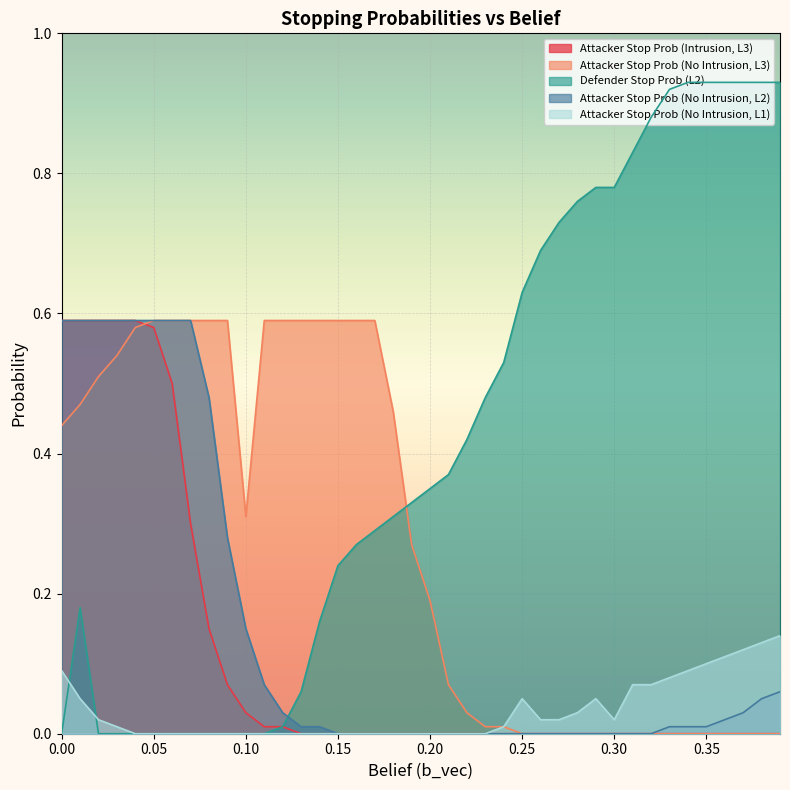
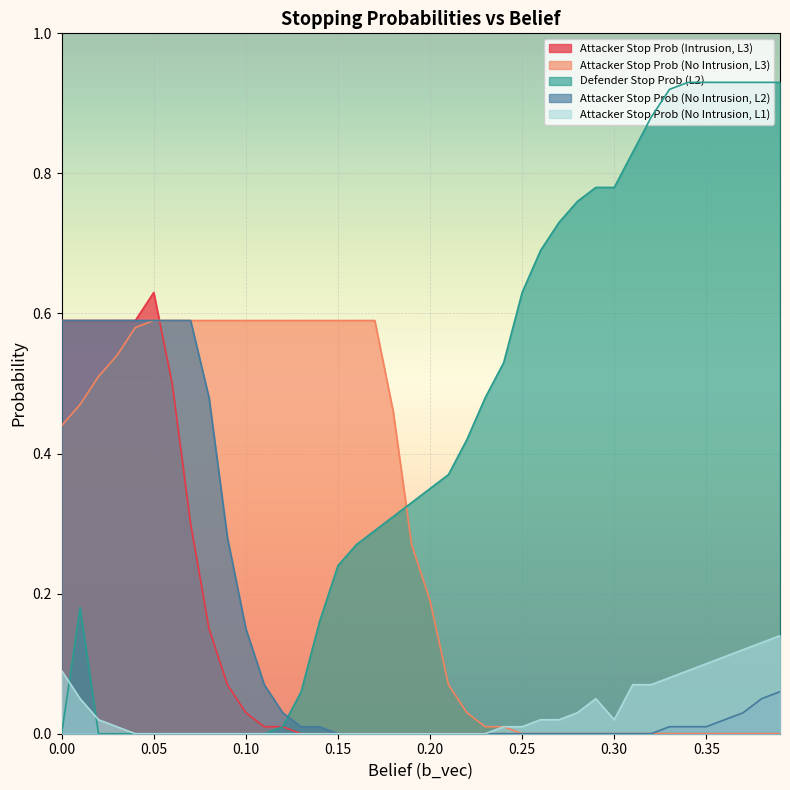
  {
    "Attacker Stop Prob (Intrusion, L3)": {
-     "0.05": 0.58,
+     "0.05": 0.63,
      "0.10": 0.03
    },
    "Attacker Stop Prob (No Intrusion, L3)": {
      "0.00": 0.44,
-     "0.10": 0.31,
+     "0.10": 0.59,
      "0.15": 0.59,
      "0.20": 0.19
    },
    "Attacker Stop Prob (No Intrusion, L1)": {
      "0.00": 0.09,
-     "0.25": 0.05,
+     "0.25": 0.01,
      "0.30": 0.02,
      "0.35": 0.10
    }
  }
